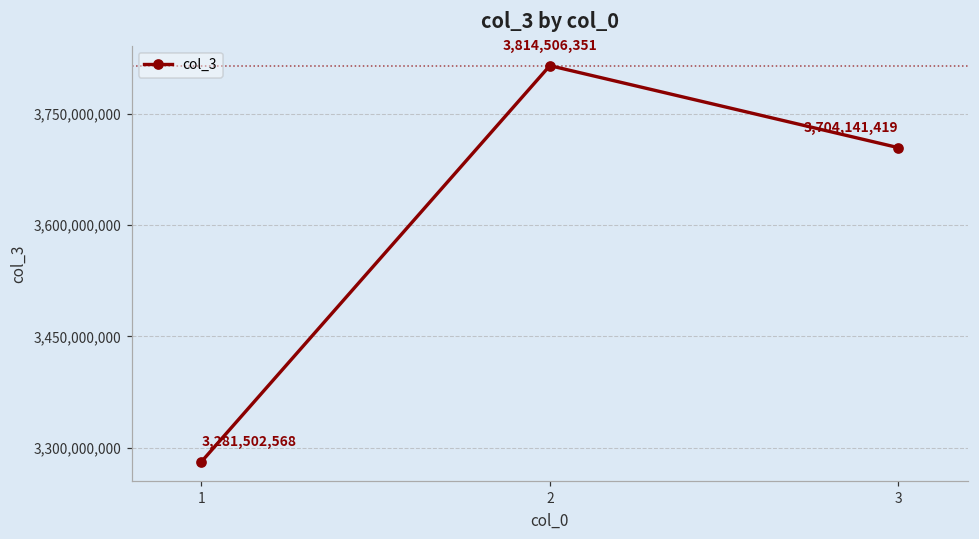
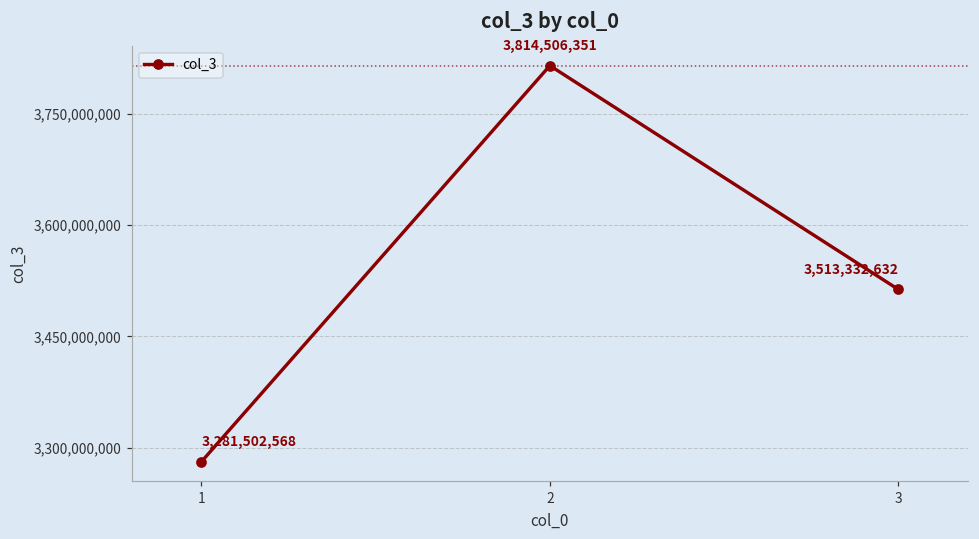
  {
    "1": "3,281,502,568",
    "2": "3,814,506,351",
-   "3": "3,704,141,419"
+   "3": "3,513,332,632"
  }
